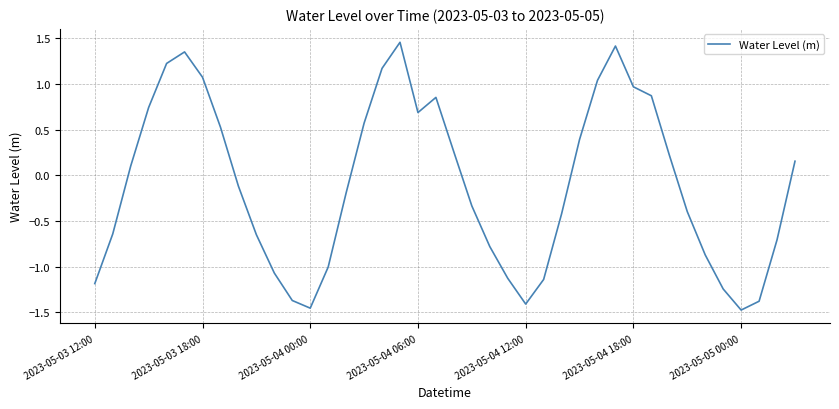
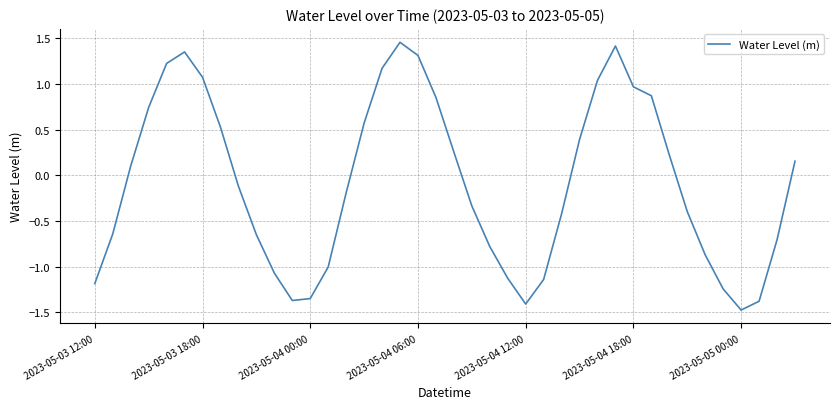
  {
    "2023-05-03 12:00": -1.2,
    "2023-05-03 18:00": 1.1,
-   "2023-05-04 00:00": -1.5,
-   "2023-05-04 06:00": 0.7,
+   "2023-05-04 00:00": -1.3,
+   "2023-05-04 06:00": 1.3,
    "2023-05-04 12:00": -1.4,
    "2023-05-04 18:00": 1.0,
    "2023-05-05 00:00": -1.5
  }
